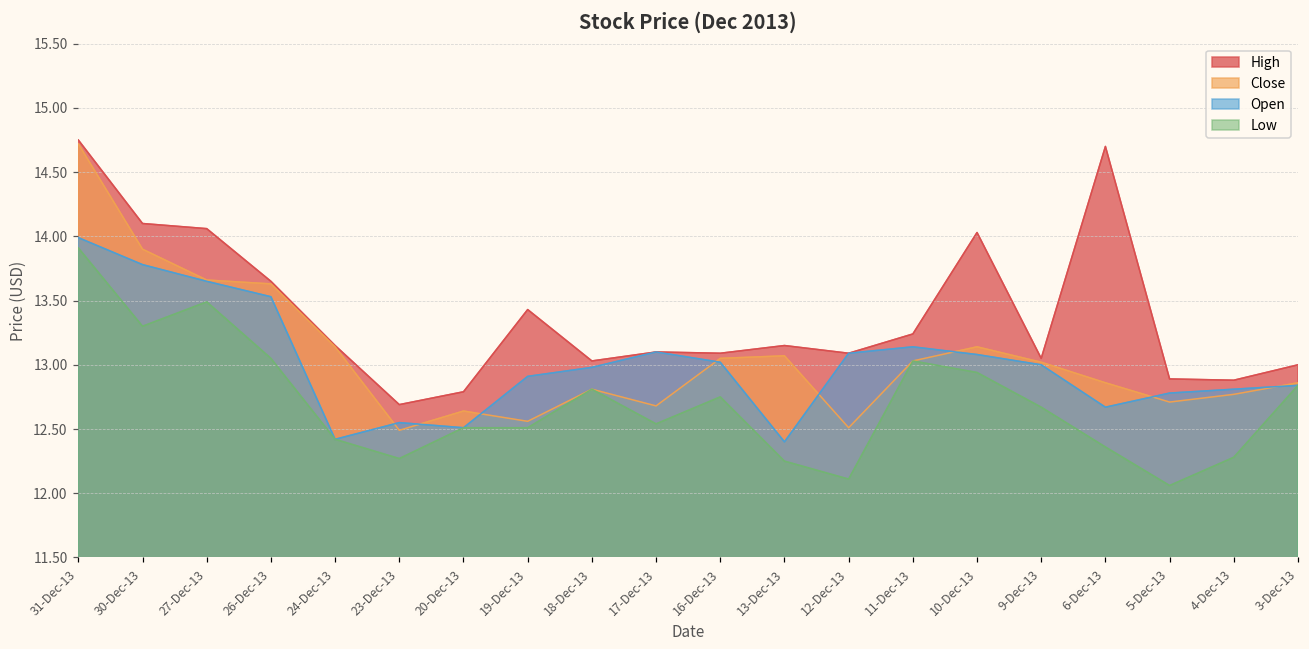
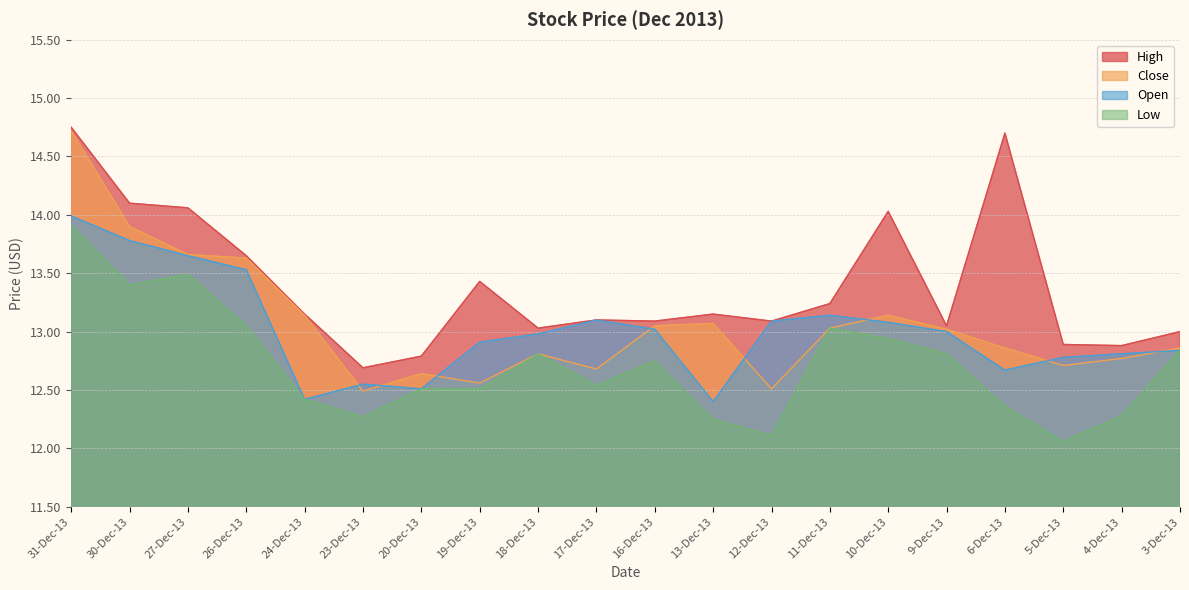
  {
    "High": {
      "31-Dec-13": 14.75,
      "30-Dec-13": 14.10,
      "27-Dec-13": 14.06,
      "23-Dec-13": 12.69,
      "20-Dec-13": 12.79,
      "19-Dec-13": 13.43,
      "18-Dec-13": 13.03,
      "16-Dec-13": 13.09,
      "13-Dec-13": 13.15,
      "11-Dec-13": 13.24,
      "10-Dec-13": 14.03,
      "9-Dec-13": 13.05,
      "6-Dec-13": 14.70,
      "5-Dec-13": 12.89,
      "4-Dec-13": 12.88,
      "3-Dec-13": 13.00
    },
    "Close": {
      "31-Dec-13": 14.72,
      "30-Dec-13": 13.90,
      "23-Dec-13": 12.49,
      "20-Dec-13": 12.64,
      "19-Dec-13": 12.56,
      "17-Dec-13": 12.68,
      "16-Dec-13": 13.05,
      "13-Dec-13": 13.07,
      "12-Dec-13": 12.51,
      "10-Dec-13": 13.14,
      "6-Dec-13": 12.86,
      "5-Dec-13": 12.71,
      "4-Dec-13": 12.77
    },
    "Open": {
      "31-Dec-13": 13.99,
      "30-Dec-13": 13.78,
      "26-Dec-13": 13.53,
      "23-Dec-13": 12.55,
      "19-Dec-13": 12.91,
      "18-Dec-13": 12.98,
      "16-Dec-13": 13.02,
      "13-Dec-13": 12.40,
      "11-Dec-13": 13.14,
      "10-Dec-13": 13.08,
      "6-Dec-13": 12.67,
      "5-Dec-13": 12.78,
      "4-Dec-13": 12.81
    },
    "Low": {
      "31-Dec-13": 13.91,
-     "30-Dec-13": 13.3,
+     "30-Dec-13": 13.4,
      "27-Dec-13": 13.49,
      "26-Dec-13": 13.05,
      "23-Dec-13": 12.27,
      "19-Dec-13": 12.51,
      "17-Dec-13": 12.54,
      "16-Dec-13": 12.75,
      "13-Dec-13": 12.25,
      "12-Dec-13": 12.11,
      "10-Dec-13": 12.94,
-     "9-Dec-13": 12.67,
+     "9-Dec-13": 12.81,
      "6-Dec-13": 12.36,
      "5-Dec-13": 12.06,
      "4-Dec-13": 12.28
    }
  }
